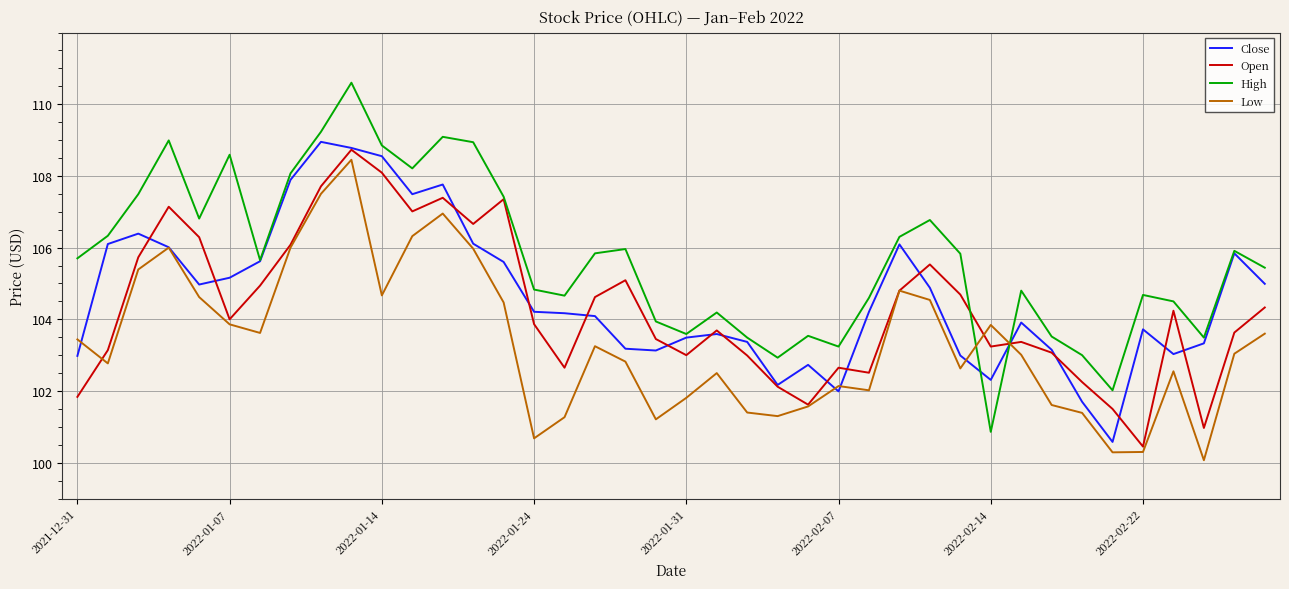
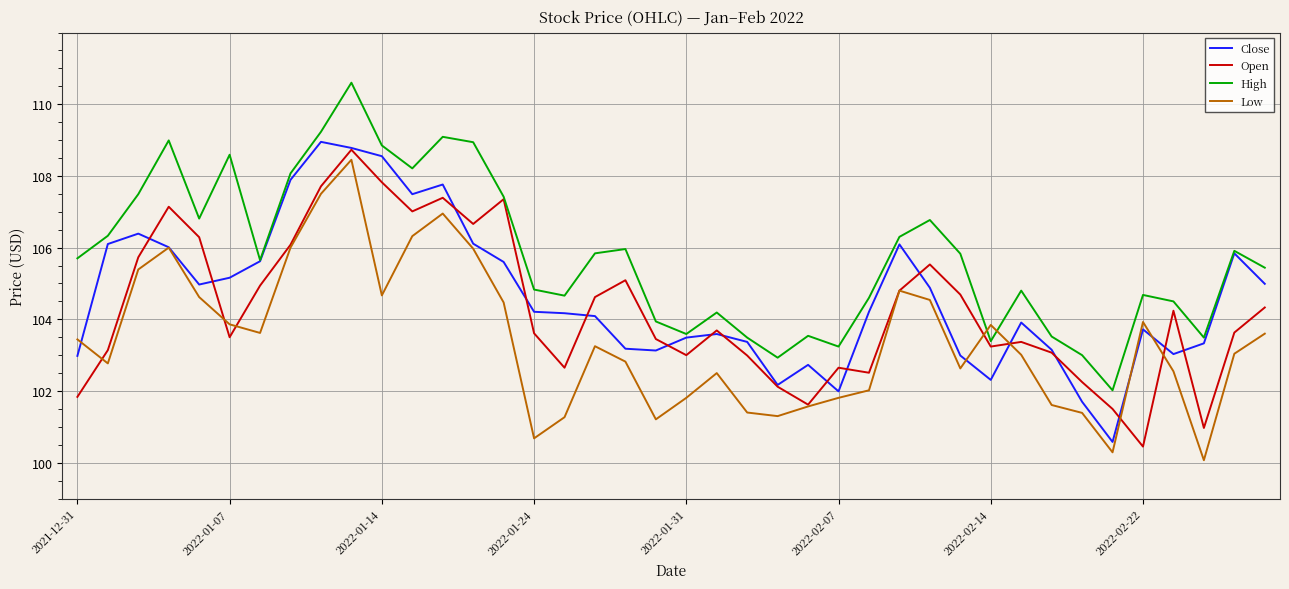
  {
    "Close": {
      "2021-12-31": 103.0,
      "2022-01-07": 105.2,
      "2022-01-14": 108.6,
      "2022-01-24": 104.2,
      "2022-01-31": 103.5,
      "2022-02-07": 102.0,
      "2022-02-14": 102.3,
      "2022-02-22": 103.7
    },
    "Open": {
      "2021-12-31": 101.8,
-     "2022-01-07": 104.0,
-     "2022-01-14": 108.1,
-     "2022-01-24": 103.9,
+     "2022-01-07": 103.5,
+     "2022-01-14": 107.8,
+     "2022-01-24": 103.6,
      "2022-01-31": 103.0,
      "2022-02-07": 102.7,
      "2022-02-14": 103.2,
      "2022-02-22": 100.4
    },
    "High": {
      "2021-12-31": 105.7,
      "2022-01-07": 108.6,
      "2022-01-14": 108.8,
      "2022-01-24": 104.8,
      "2022-01-31": 103.6,
      "2022-02-07": 103.2,
-     "2022-02-14": 100.9,
+     "2022-02-14": 103.4,
      "2022-02-22": 104.7
    },
    "Low": {
      "2021-12-31": 103.4,
      "2022-01-07": 103.9,
      "2022-01-14": 104.7,
      "2022-01-24": 100.7,
      "2022-01-31": 101.8,
-     "2022-02-07": 102.1,
+     "2022-02-07": 101.8,
      "2022-02-14": 103.8,
-     "2022-02-22": 100.3
+     "2022-02-22": 103.9
    }
  }
